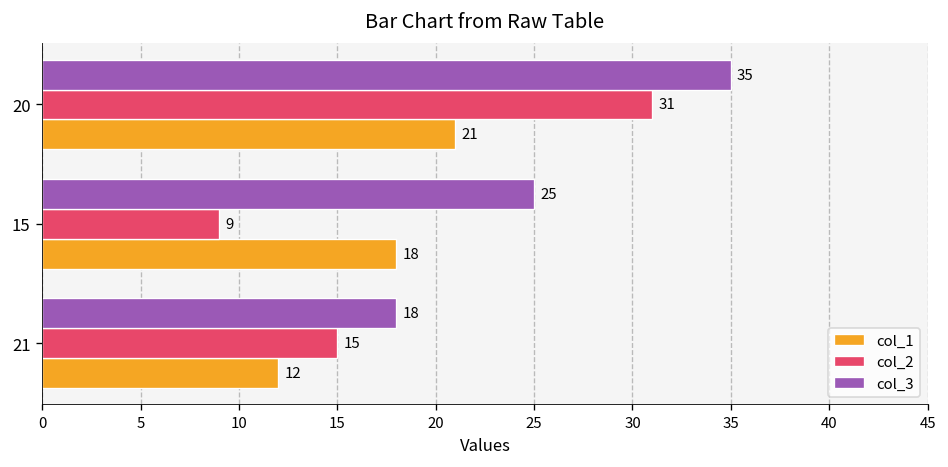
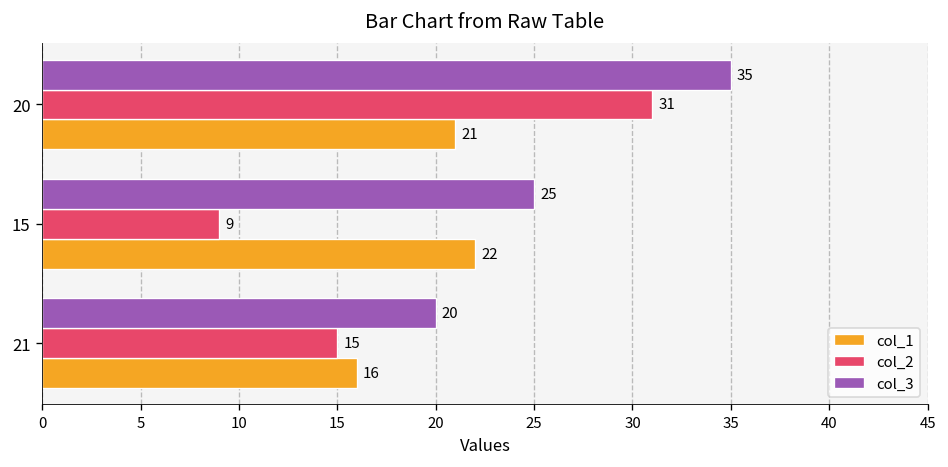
  {
    "col_1": {
      "20": 21,
-     "15": 18,
-     "21": 12
+     "15": 22,
+     "21": 16
    },
    "col_2": {
      "20": 31,
      "15": 9,
      "21": 15
    },
    "col_3": {
      "20": 35,
      "15": 25,
-     "21": 18
+     "21": 20
    }
  }
